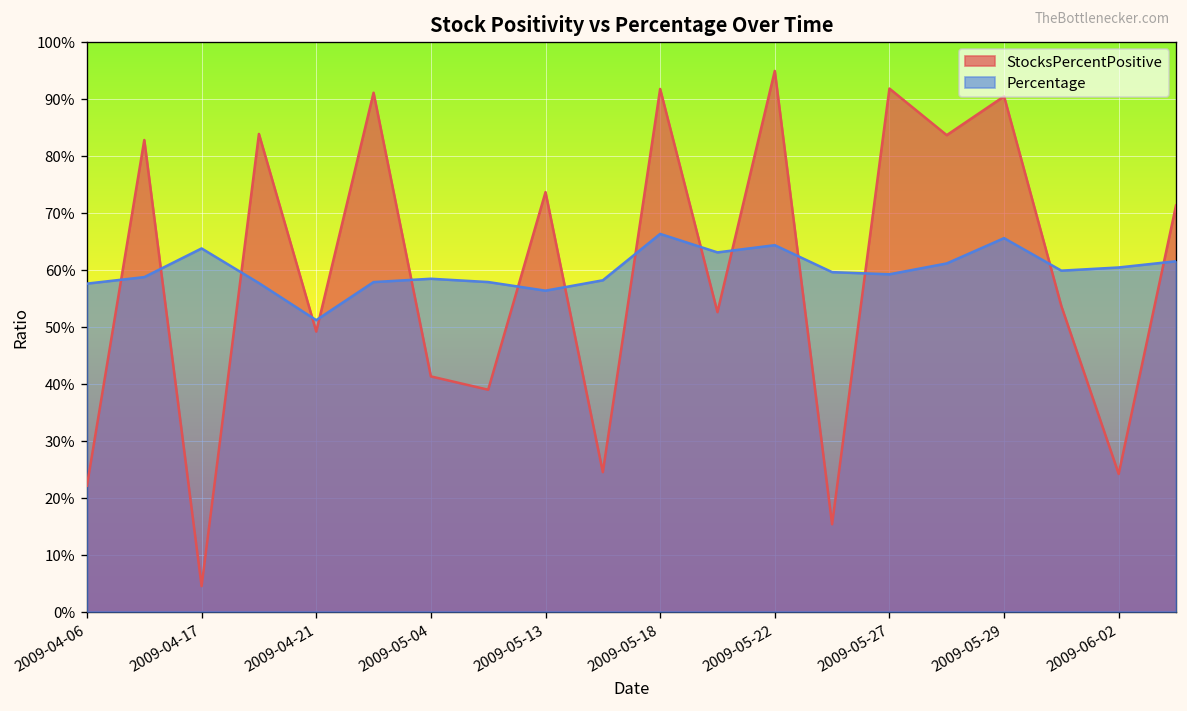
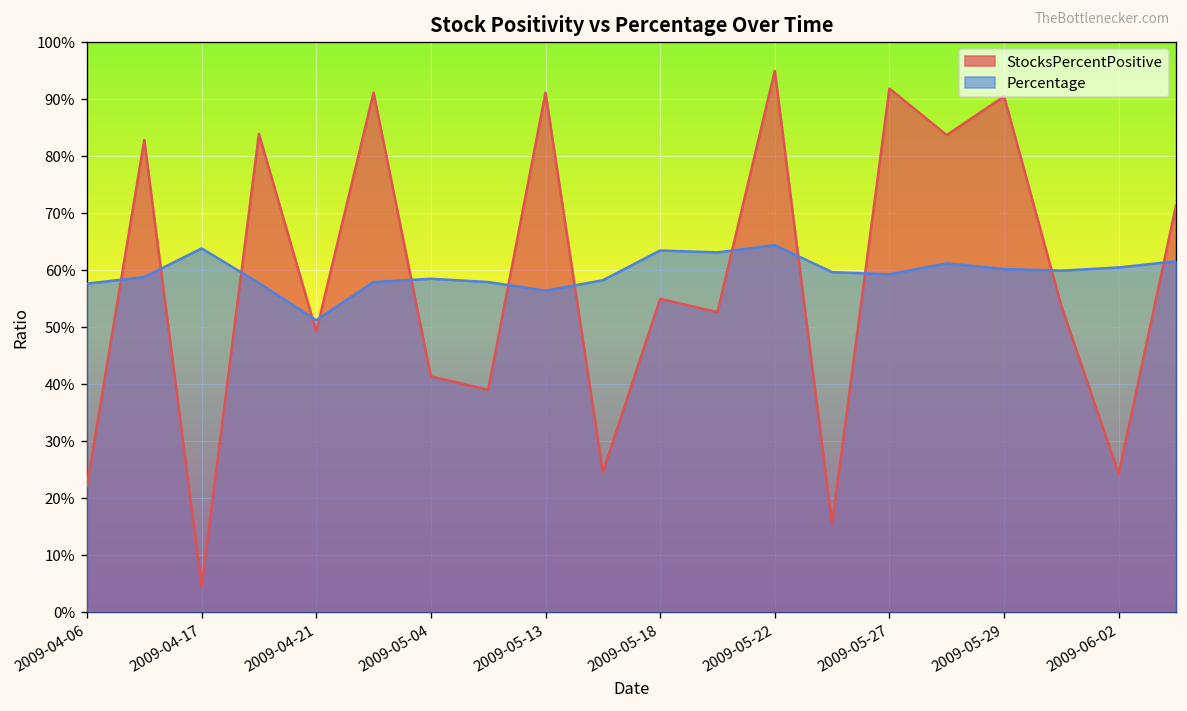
  {
    "StocksPercentPositive": {
      "2009-04-06": "22%",
      "2009-04-17": "4%",
      "2009-04-21": "49%",
      "2009-05-04": "41%",
-     "2009-05-13": "74%",
-     "2009-05-18": "92%",
+     "2009-05-13": "91%",
+     "2009-05-18": "55%",
      "2009-05-22": "95%",
      "2009-05-27": "92%",
      "2009-06-02": "24%"
    },
    "Percentage": {
      "2009-04-06": "58%",
      "2009-04-17": "64%",
      "2009-04-21": "51%",
      "2009-05-04": "58%",
      "2009-05-13": "56%",
-     "2009-05-18": "66%",
+     "2009-05-18": "63%",
      "2009-05-22": "64%",
      "2009-05-27": "59%",
-     "2009-05-29": "66%",
+     "2009-05-29": "60%",
      "2009-06-02": "60%"
    }
  }
